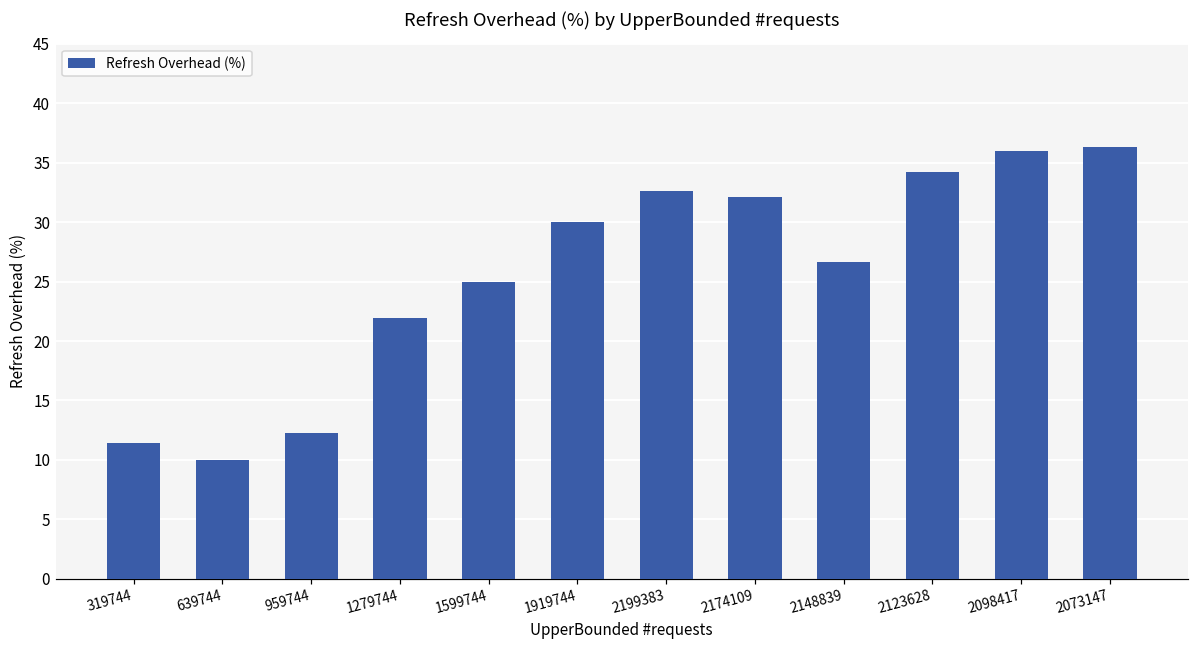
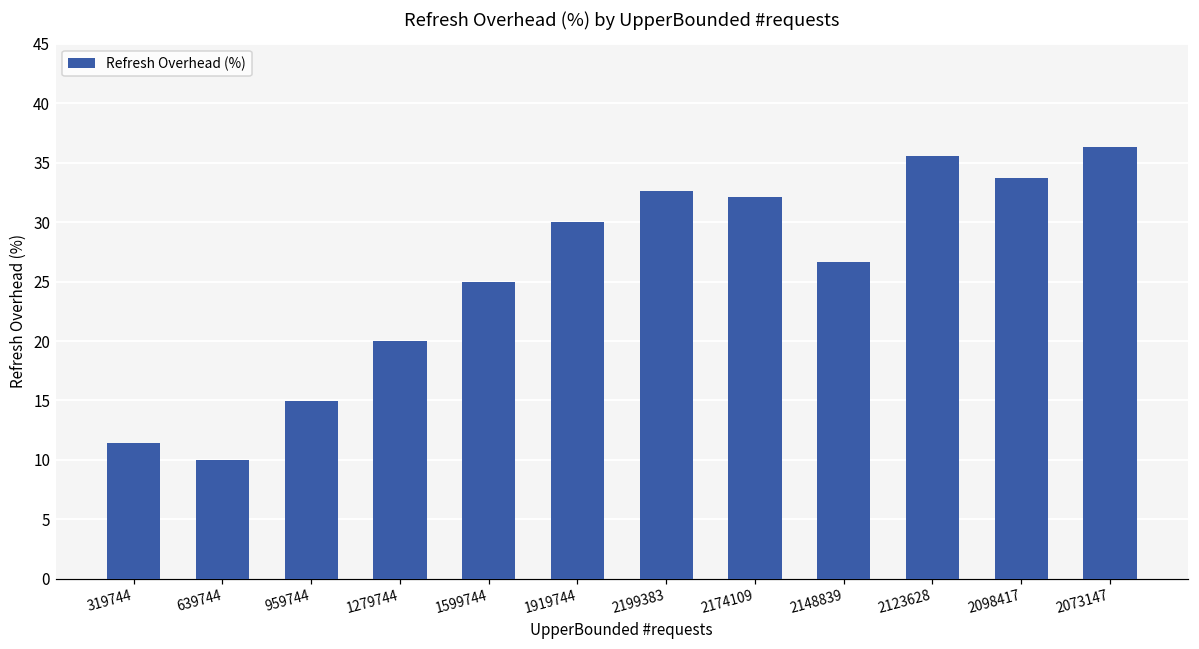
  {
    "319744": 11.5,
    "639744": 10.0,
-   "959744": 12.2,
-   "1279744": 21.9,
+   "959744": 15.0,
+   "1279744": 20.0,
    "1599744": 25.0,
    "1919744": 30.0,
    "2199383": 32.6,
    "2174109": 32.1,
    "2148839": 26.6,
-   "2123628": 34.2,
-   "2098417": 36.0,
+   "2123628": 35.6,
+   "2098417": 33.7,
    "2073147": 36.4
  }
